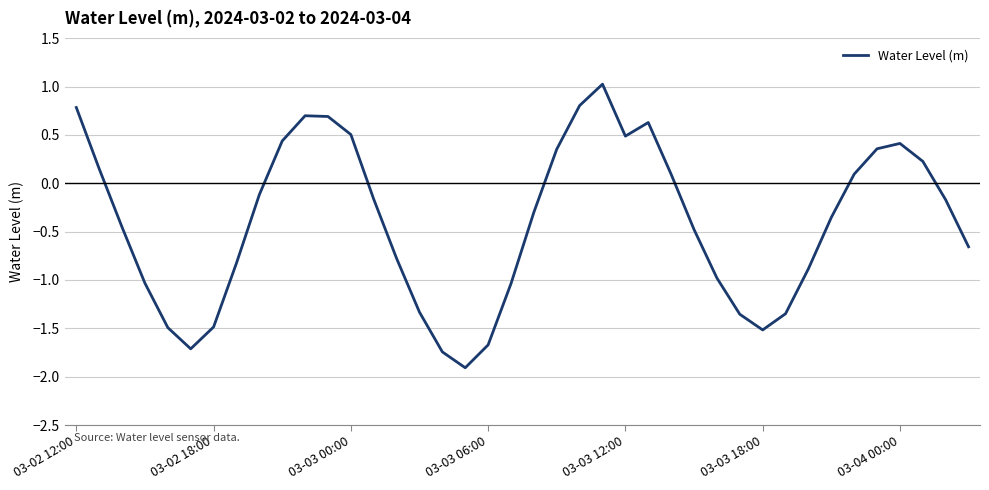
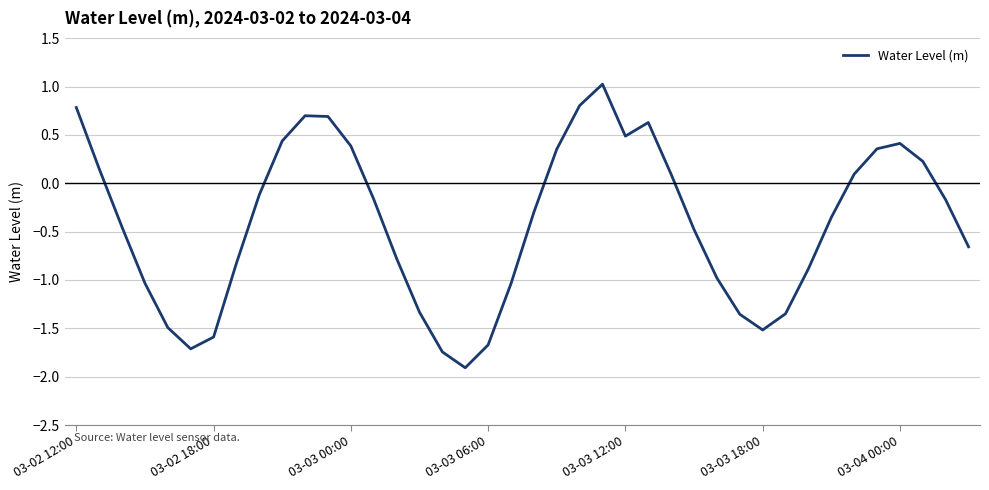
  {
    "03-02 12:00": 0.8,
-   "03-02 18:00": -1.5,
-   "03-03 00:00": 0.5,
+   "03-02 18:00": -1.6,
+   "03-03 00:00": 0.4,
    "03-03 06:00": -1.7,
    "03-03 12:00": 0.5,
    "03-03 18:00": -1.5,
    "03-04 00:00": 0.4
  }
